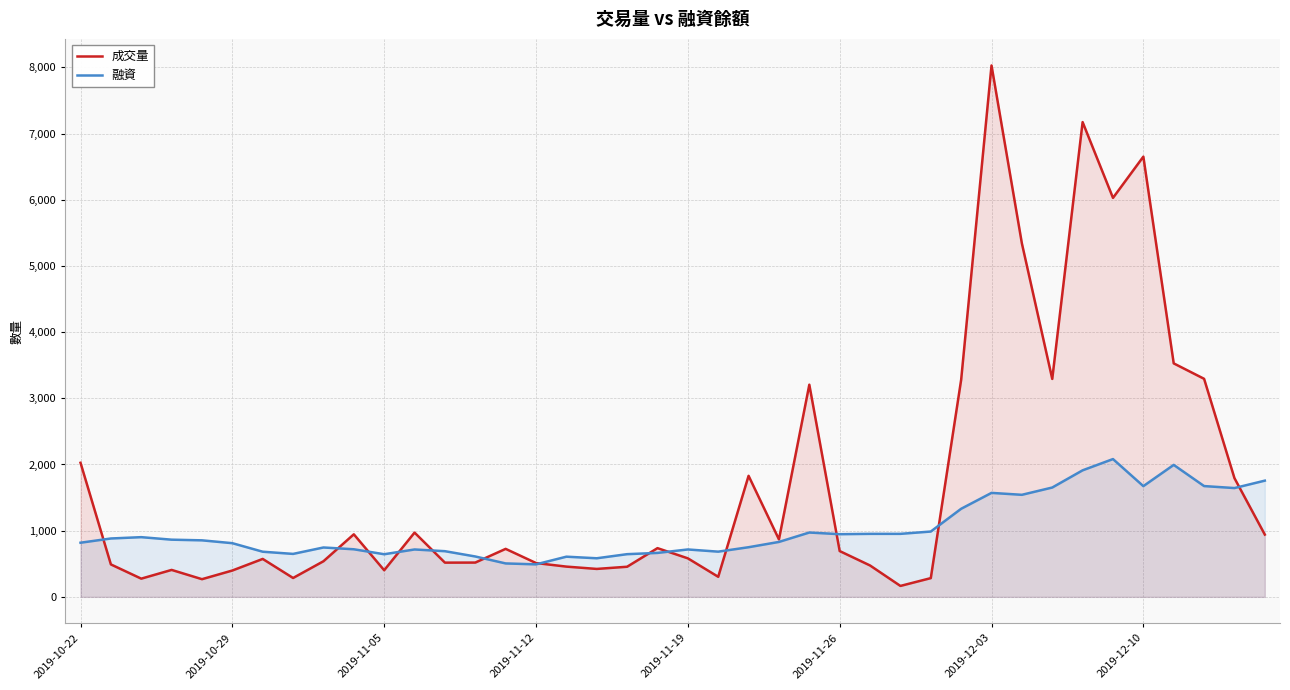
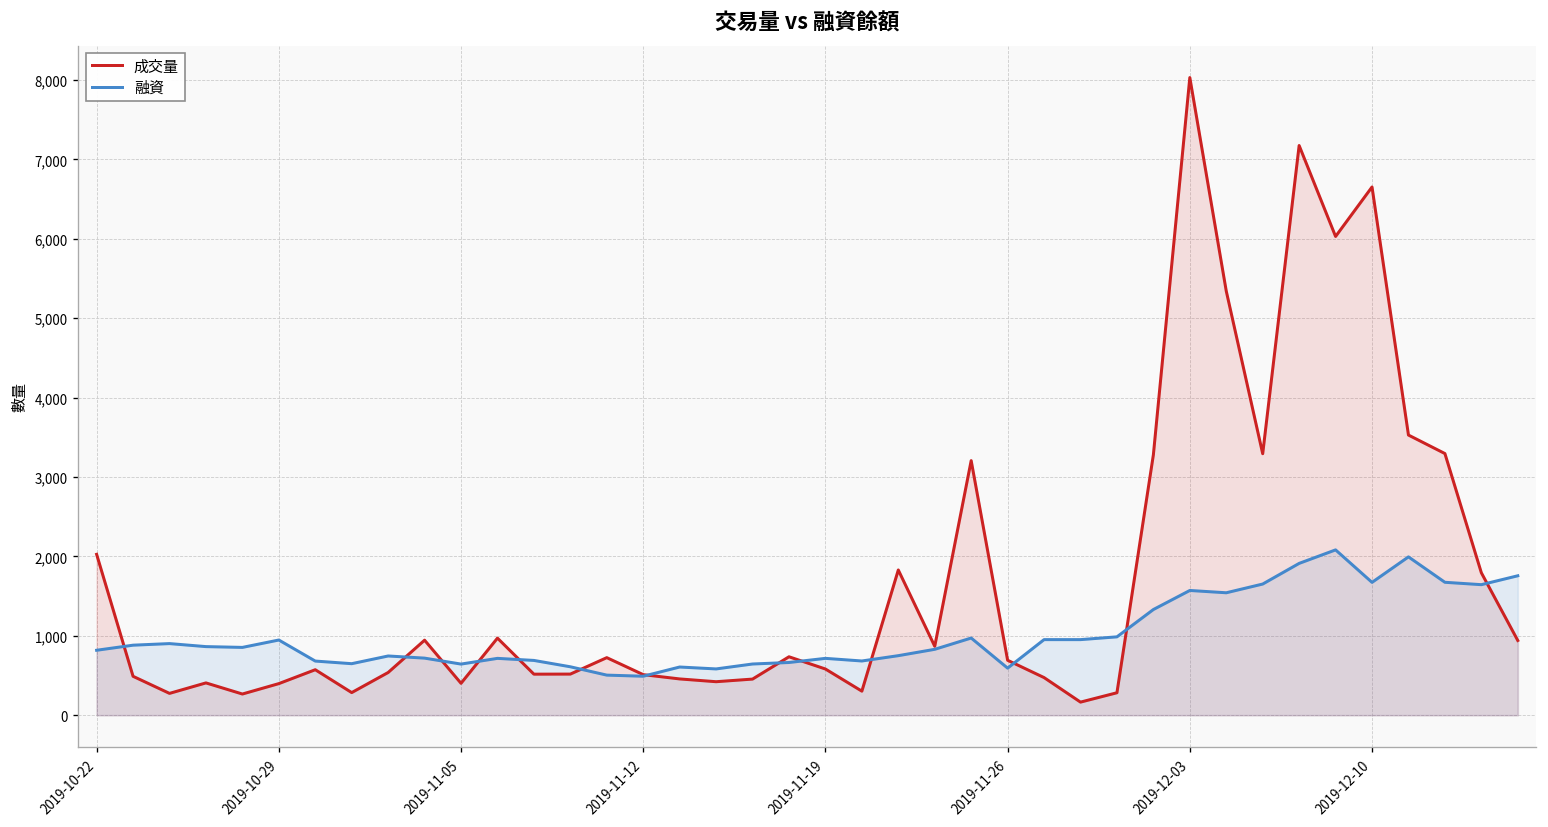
  {
    "成交量": {
      "2019-10-22": "2,000",
      "2019-10-29": "400",
      "2019-11-05": "400",
      "2019-11-19": "600",
      "2019-11-26": "700",
      "2019-12-03": "8,000",
      "2019-12-10": "6,700"
    },
    "融資": {
      "2019-10-22": "800",
-     "2019-10-29": "800",
+     "2019-10-29": "900",
      "2019-11-05": "600",
      "2019-11-19": "700",
-     "2019-11-26": "900",
+     "2019-11-26": "600",
      "2019-12-03": "1,600",
      "2019-12-10": "1,700"
    }
  }
